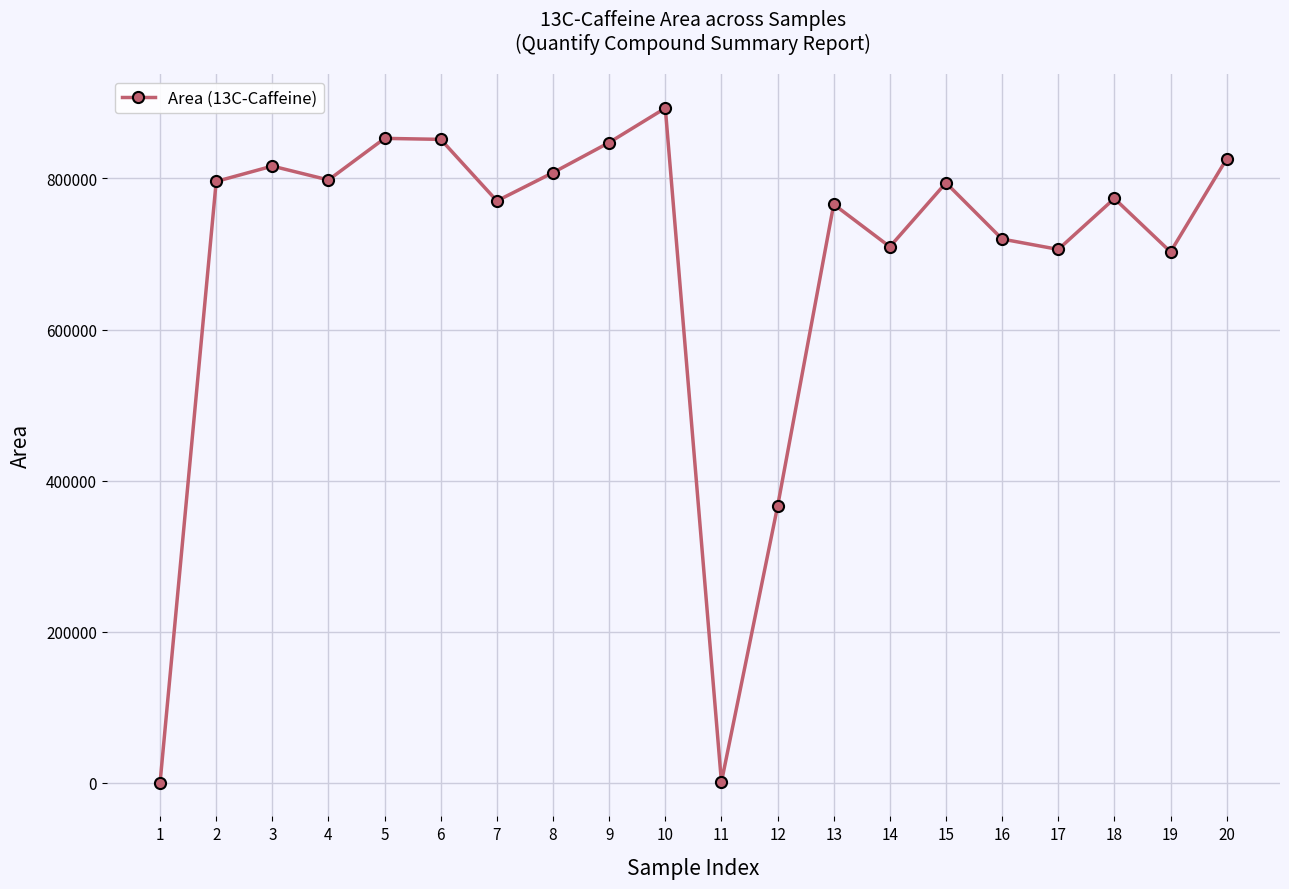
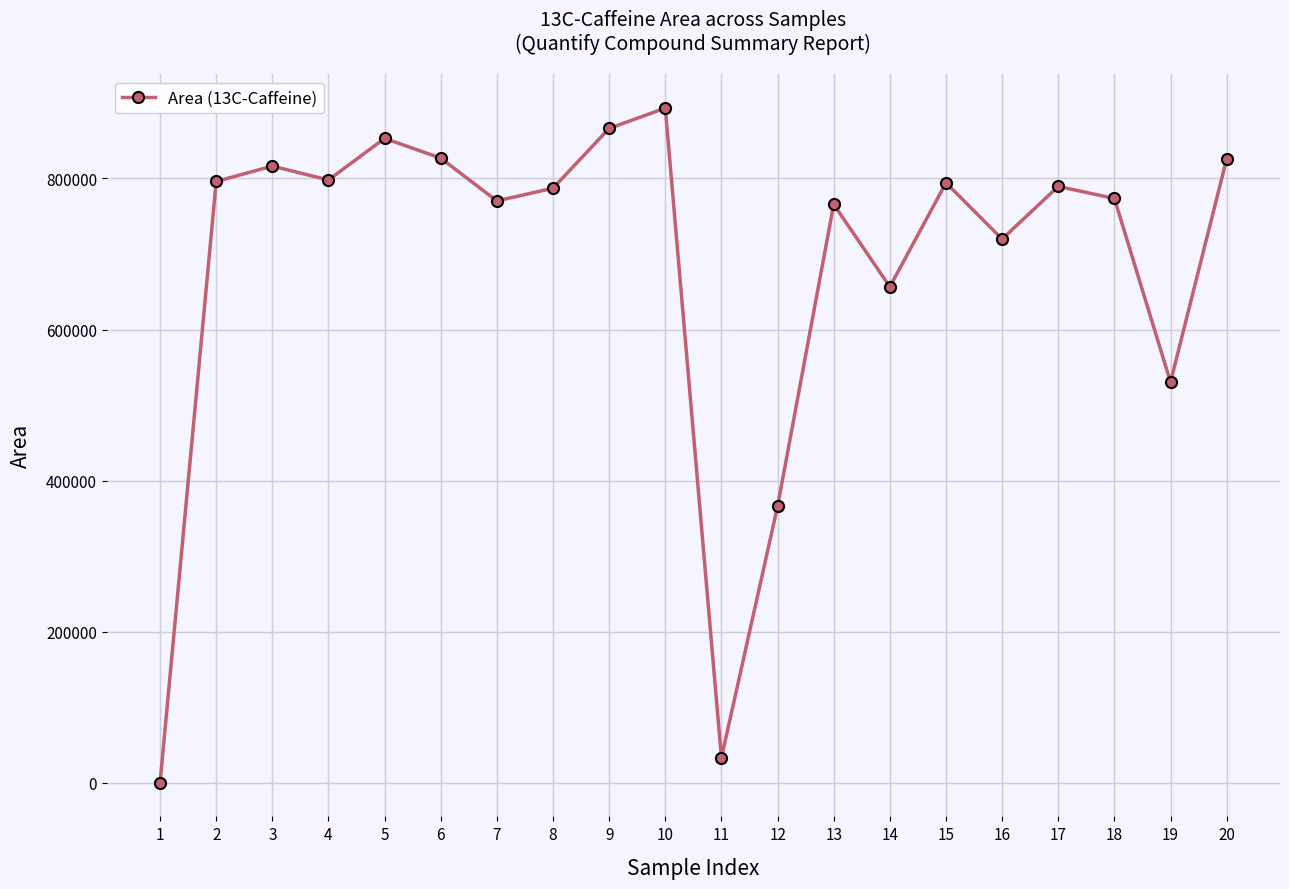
  {
    "1": 0,
    "2": 800000,
    "3": 820000,
    "4": 800000,
    "5": 850000,
-   "6": 850000,
+   "6": 830000,
    "7": 770000,
-   "8": 810000,
-   "9": 850000,
+   "8": 790000,
+   "9": 870000,
    "10": 890000,
-   "11": 0,
+   "11": 30000,
    "12": 370000,
    "13": 770000,
-   "14": 710000,
+   "14": 660000,
    "15": 790000,
    "16": 720000,
-   "17": 710000,
+   "17": 790000,
    "18": 770000,
-   "19": 700000,
+   "19": 530000,
    "20": 830000
  }
